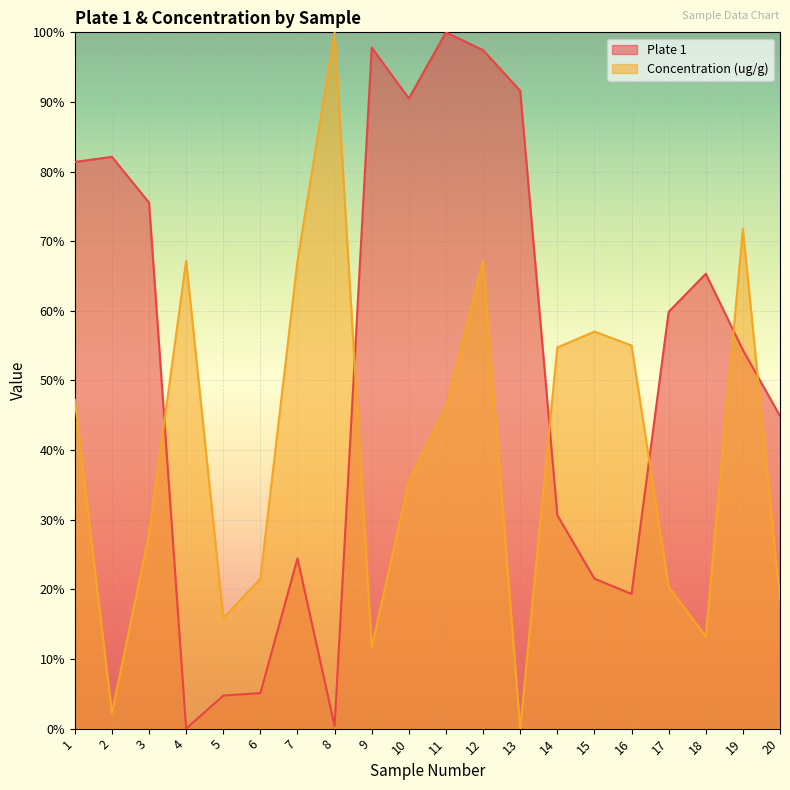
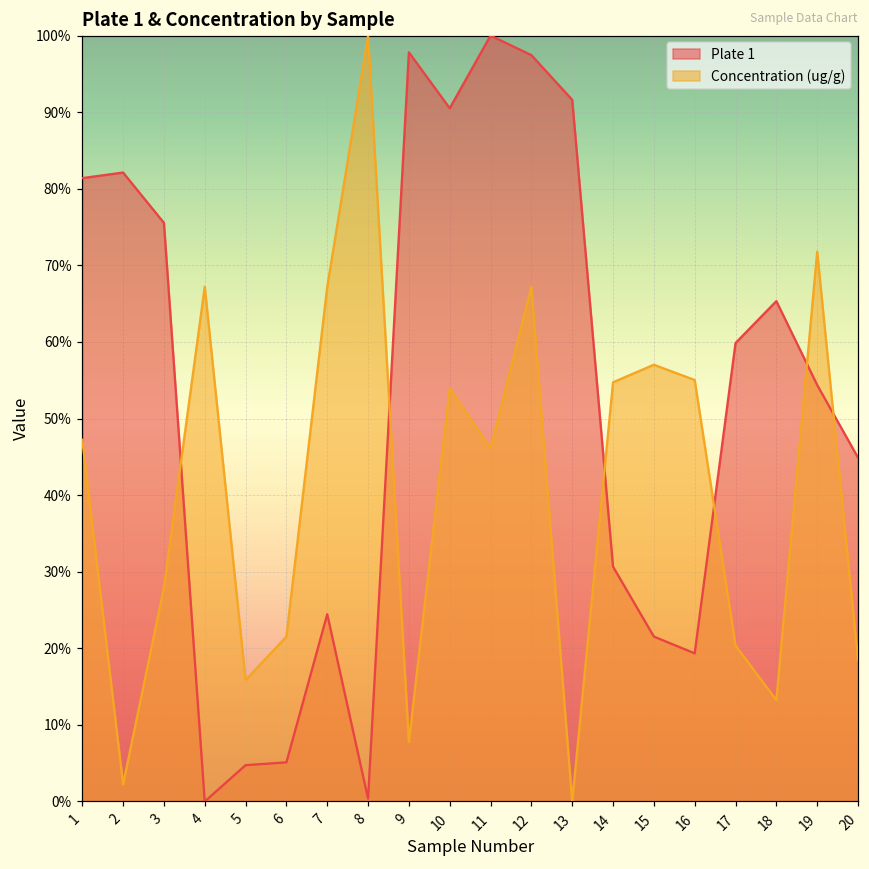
  {
    "Plate 1": {
      "1": "81%",
      "2": "82%",
      "3": "76%",
      "4": "0%",
      "5": "5%",
      "6": "5%",
      "7": "24%",
      "8": "0%",
      "9": "98%",
      "10": "91%",
      "11": "100%",
      "12": "97%",
      "13": "92%",
      "14": "31%",
      "15": "22%",
      "16": "19%",
      "17": "60%",
      "18": "65%",
      "19": "54%",
      "20": "45%"
    },
    "Concentration (ug/g)": {
      "1": "47%",
      "2": "2%",
      "3": "28%",
      "4": "67%",
      "5": "16%",
      "6": "22%",
      "7": "67%",
      "8": "100%",
-     "9": "12%",
-     "10": "35%",
+     "9": "8%",
+     "10": "54%",
      "11": "46%",
      "12": "67%",
      "13": "0%",
      "14": "55%",
      "15": "57%",
      "16": "55%",
      "17": "20%",
      "18": "13%",
      "19": "72%",
      "20": "18%"
    }
  }
